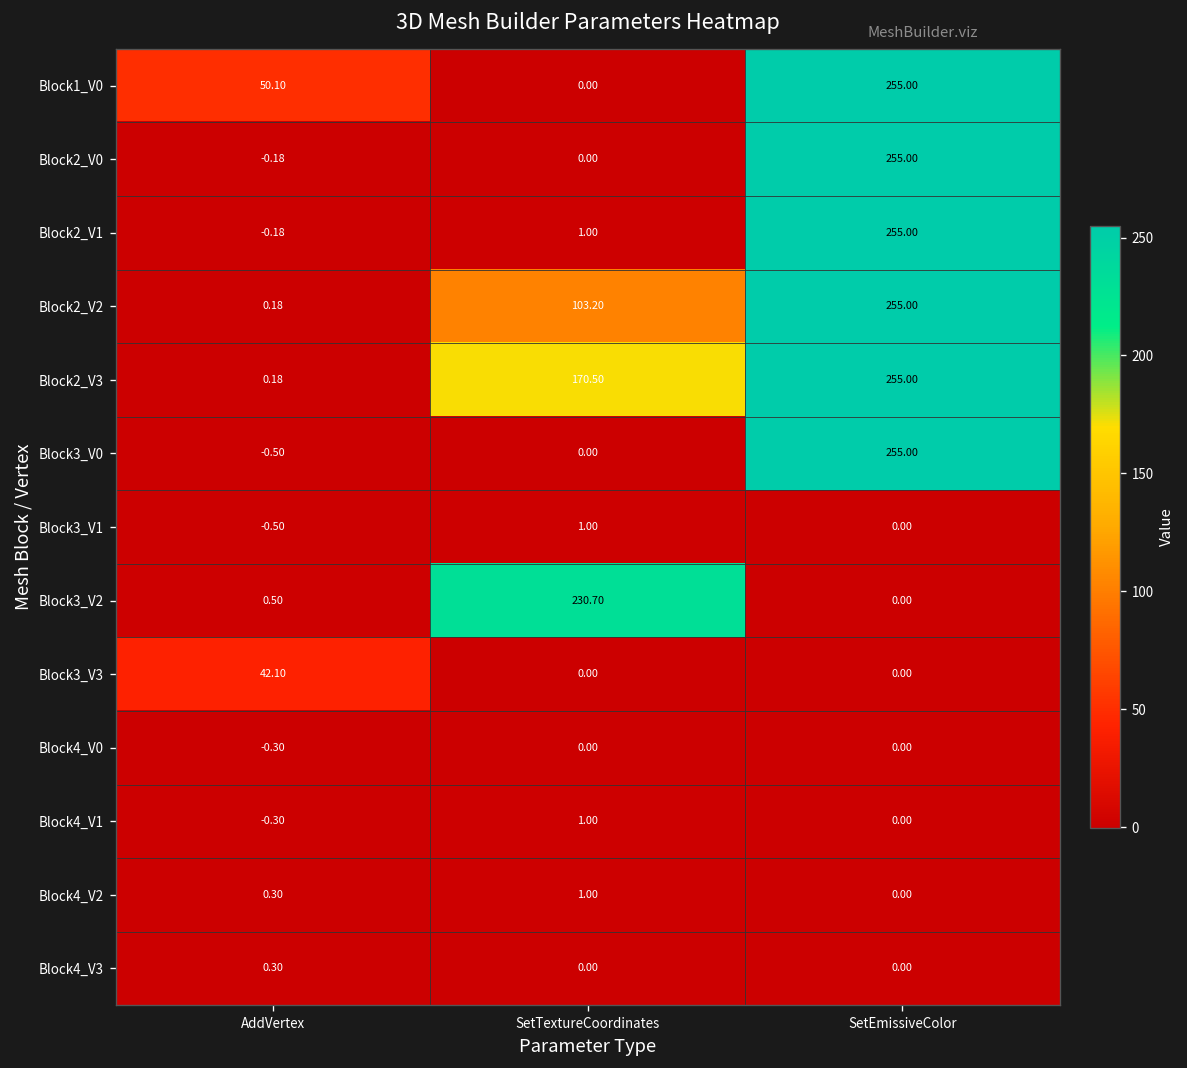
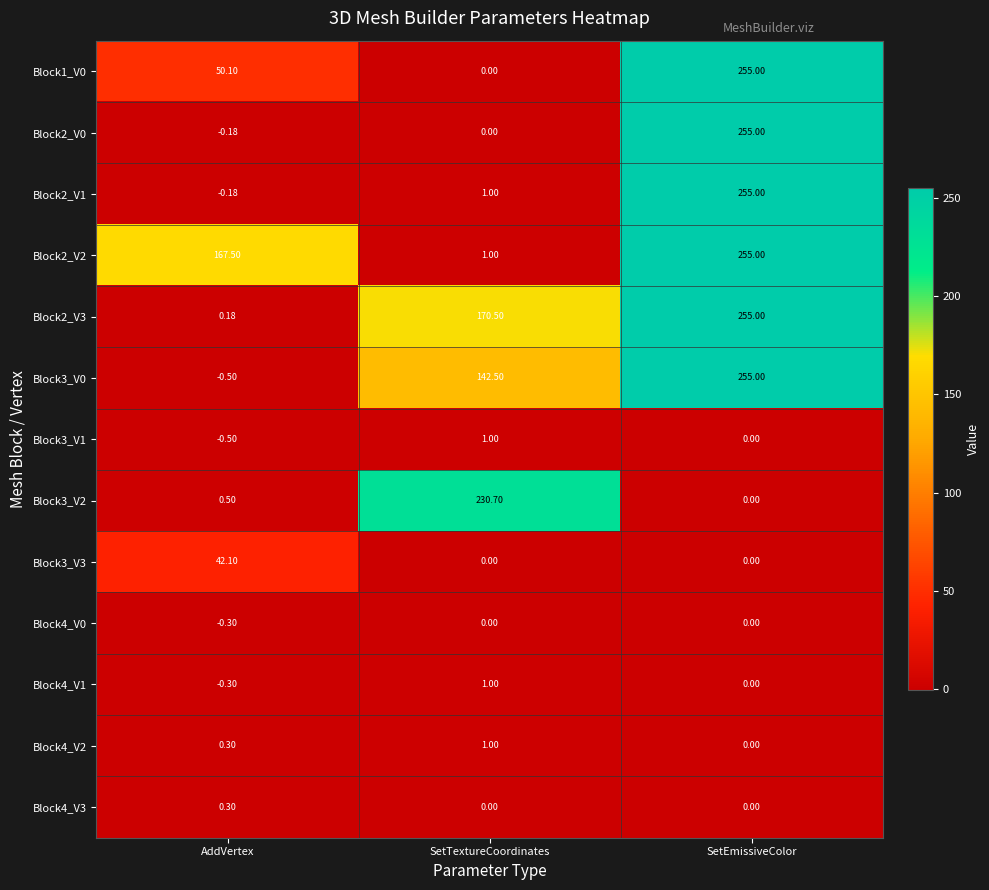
  {
    "Block1_V0": {
      "AddVertex": 50.10,
      "SetTextureCoordinates": 0.00,
      "SetEmissiveColor": 255.00
    },
    "Block2_V0": {
      "AddVertex": -0.18,
      "SetTextureCoordinates": 0.00,
      "SetEmissiveColor": 255.00
    },
    "Block2_V1": {
      "AddVertex": -0.18,
      "SetTextureCoordinates": 1.00,
      "SetEmissiveColor": 255.00
    },
    "Block2_V2": {
-     "AddVertex": 0.18,
-     "SetTextureCoordinates": 103.20,
+     "AddVertex": 167.50,
+     "SetTextureCoordinates": 1.00,
      "SetEmissiveColor": 255.00
    },
    "Block2_V3": {
      "AddVertex": 0.18,
      "SetTextureCoordinates": 170.50,
      "SetEmissiveColor": 255.00
    },
    "Block3_V0": {
      "AddVertex": -0.50,
-     "SetTextureCoordinates": 0.00,
+     "SetTextureCoordinates": 142.50,
      "SetEmissiveColor": 255.00
    },
    "Block3_V1": {
      "AddVertex": -0.50,
      "SetTextureCoordinates": 1.00,
      "SetEmissiveColor": 0.00
    },
    "Block3_V2": {
      "AddVertex": 0.50,
      "SetTextureCoordinates": 230.70,
      "SetEmissiveColor": 0.00
    },
    "Block3_V3": {
      "AddVertex": 42.10,
      "SetTextureCoordinates": 0.00,
      "SetEmissiveColor": 0.00
    },
    "Block4_V0": {
      "AddVertex": -0.30,
      "SetTextureCoordinates": 0.00,
      "SetEmissiveColor": 0.00
    },
    "Block4_V1": {
      "AddVertex": -0.30,
      "SetTextureCoordinates": 1.00,
      "SetEmissiveColor": 0.00
    },
    "Block4_V2": {
      "AddVertex": 0.30,
      "SetTextureCoordinates": 1.00,
      "SetEmissiveColor": 0.00
    },
    "Block4_V3": {
      "AddVertex": 0.30,
      "SetTextureCoordinates": 0.00,
      "SetEmissiveColor": 0.00
    }
  }
